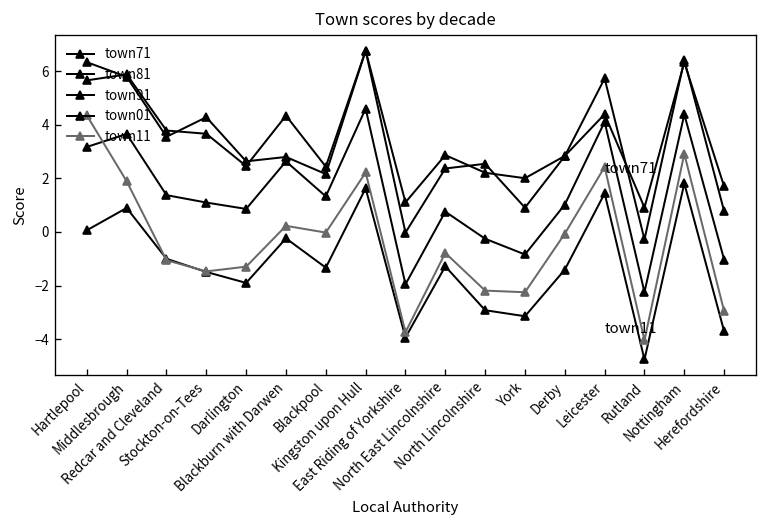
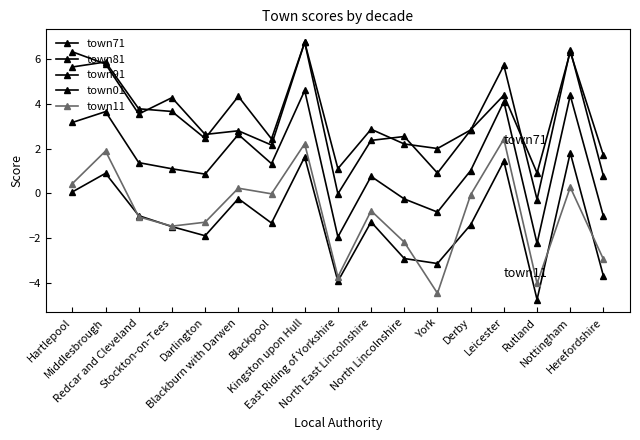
  {
    "town11": {
-     "Hartlepool": 4.3,
+     "Hartlepool": 0.4,
      "Middlesbrough": 1.9,
      "Darlington": -1.3,
      "Blackburn with Darwen": 0.2,
      "Blackpool": 0.0,
      "Kingston upon Hull": 2.2,
      "East Riding of Yorkshire": -3.7,
      "North East Lincolnshire": -0.8,
      "North Lincolnshire": -2.2,
-     "York": -2.2,
+     "York": -4.5,
      "Derby": -0.1,
      "Leicester": 2.4,
      "Rutland": -4.0,
-     "Nottingham": 2.9,
+     "Nottingham": 0.3,
      "Herefordshire": -3.0
    }
  }
